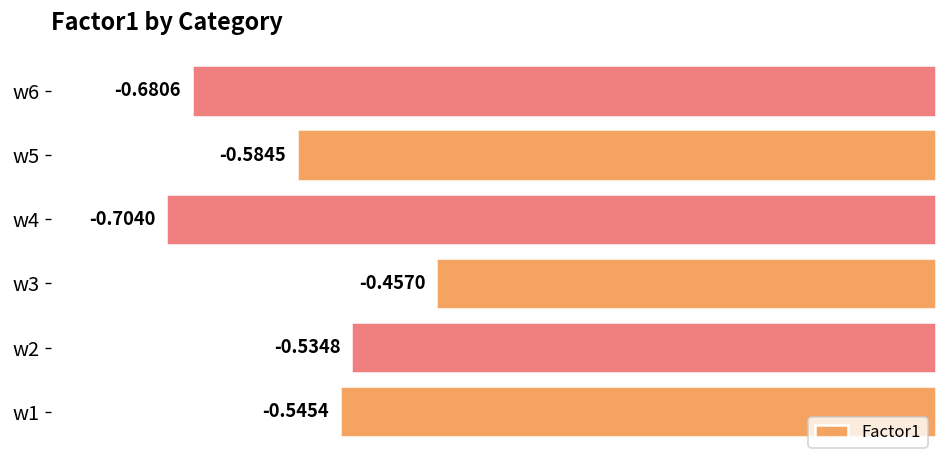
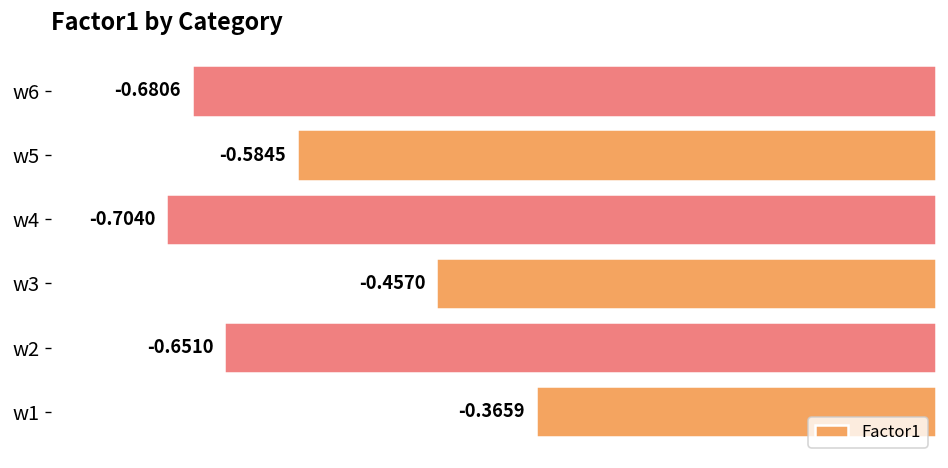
  {
    "w6": -0.6806,
    "w5": -0.5845,
    "w4": -0.7040,
    "w3": -0.4570,
-   "w2": -0.5348,
-   "w1": -0.5454
+   "w2": -0.6510,
+   "w1": -0.3659
  }
